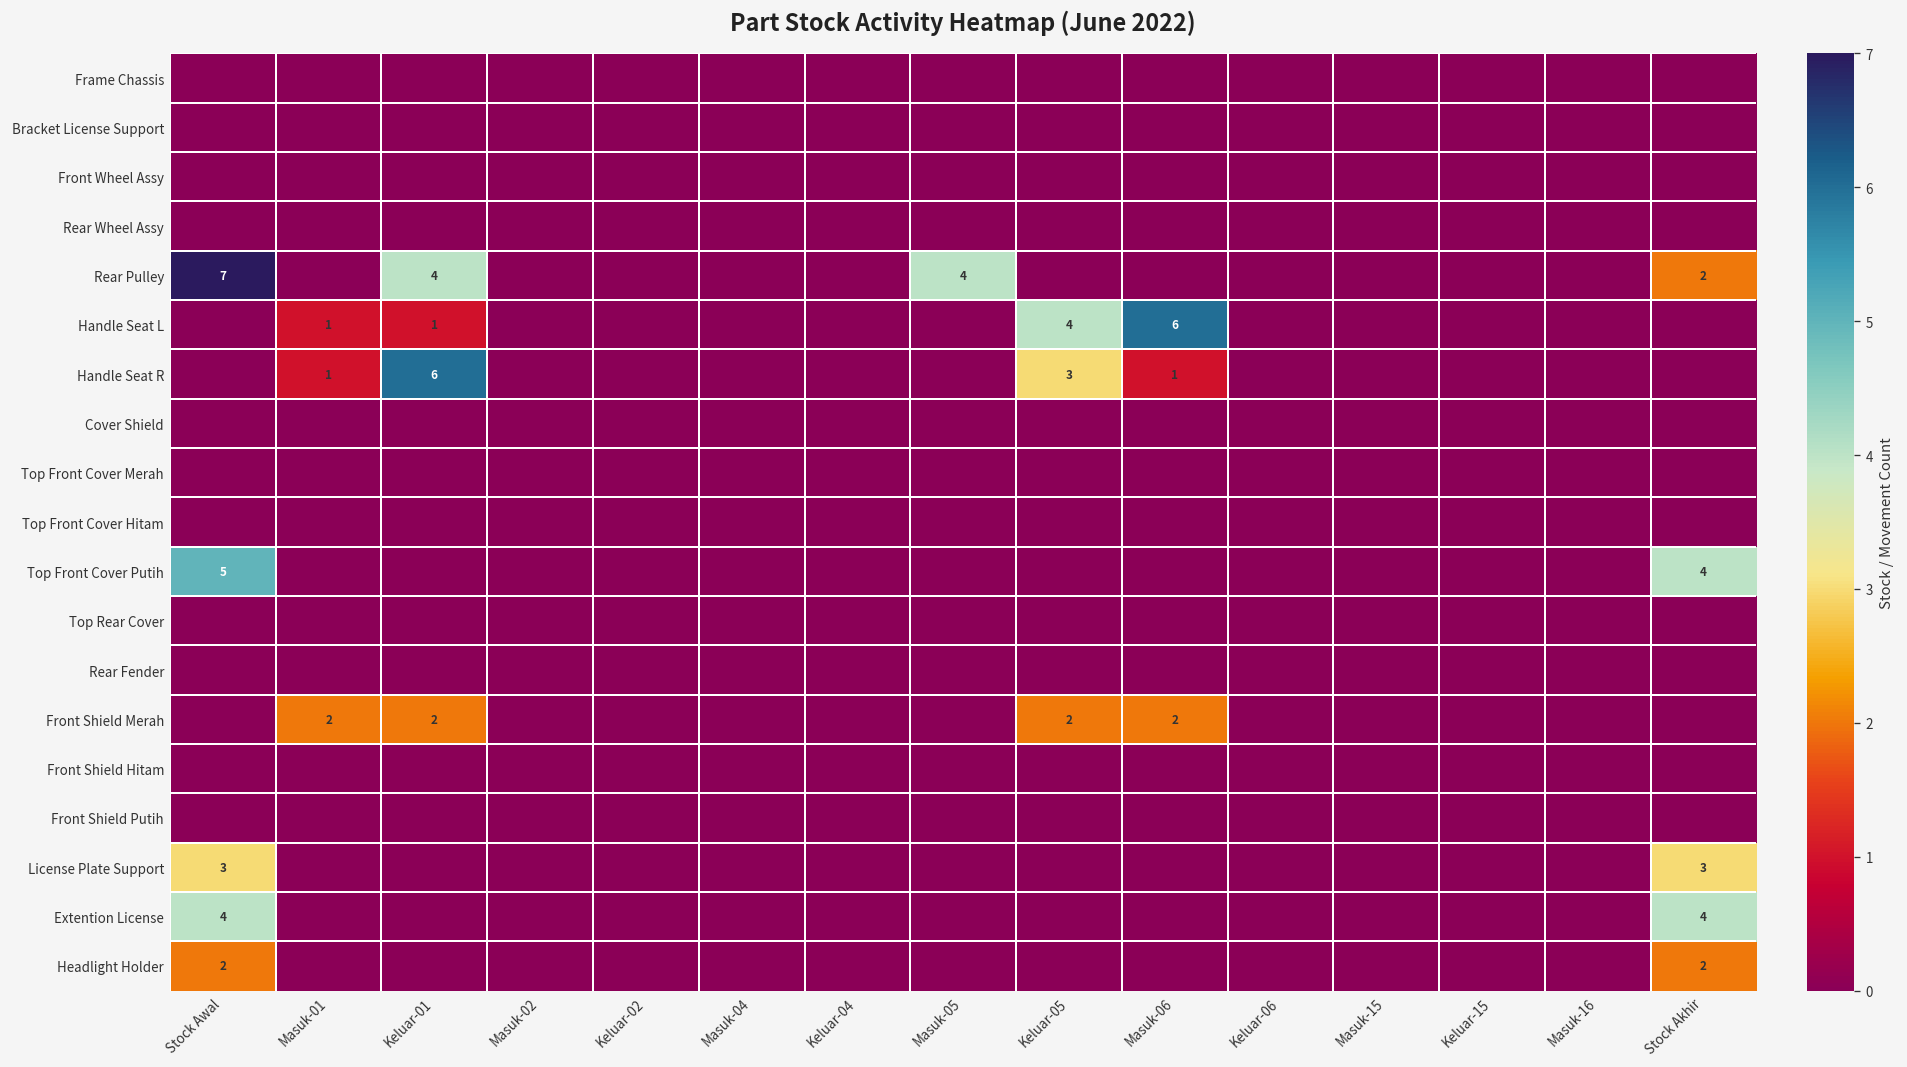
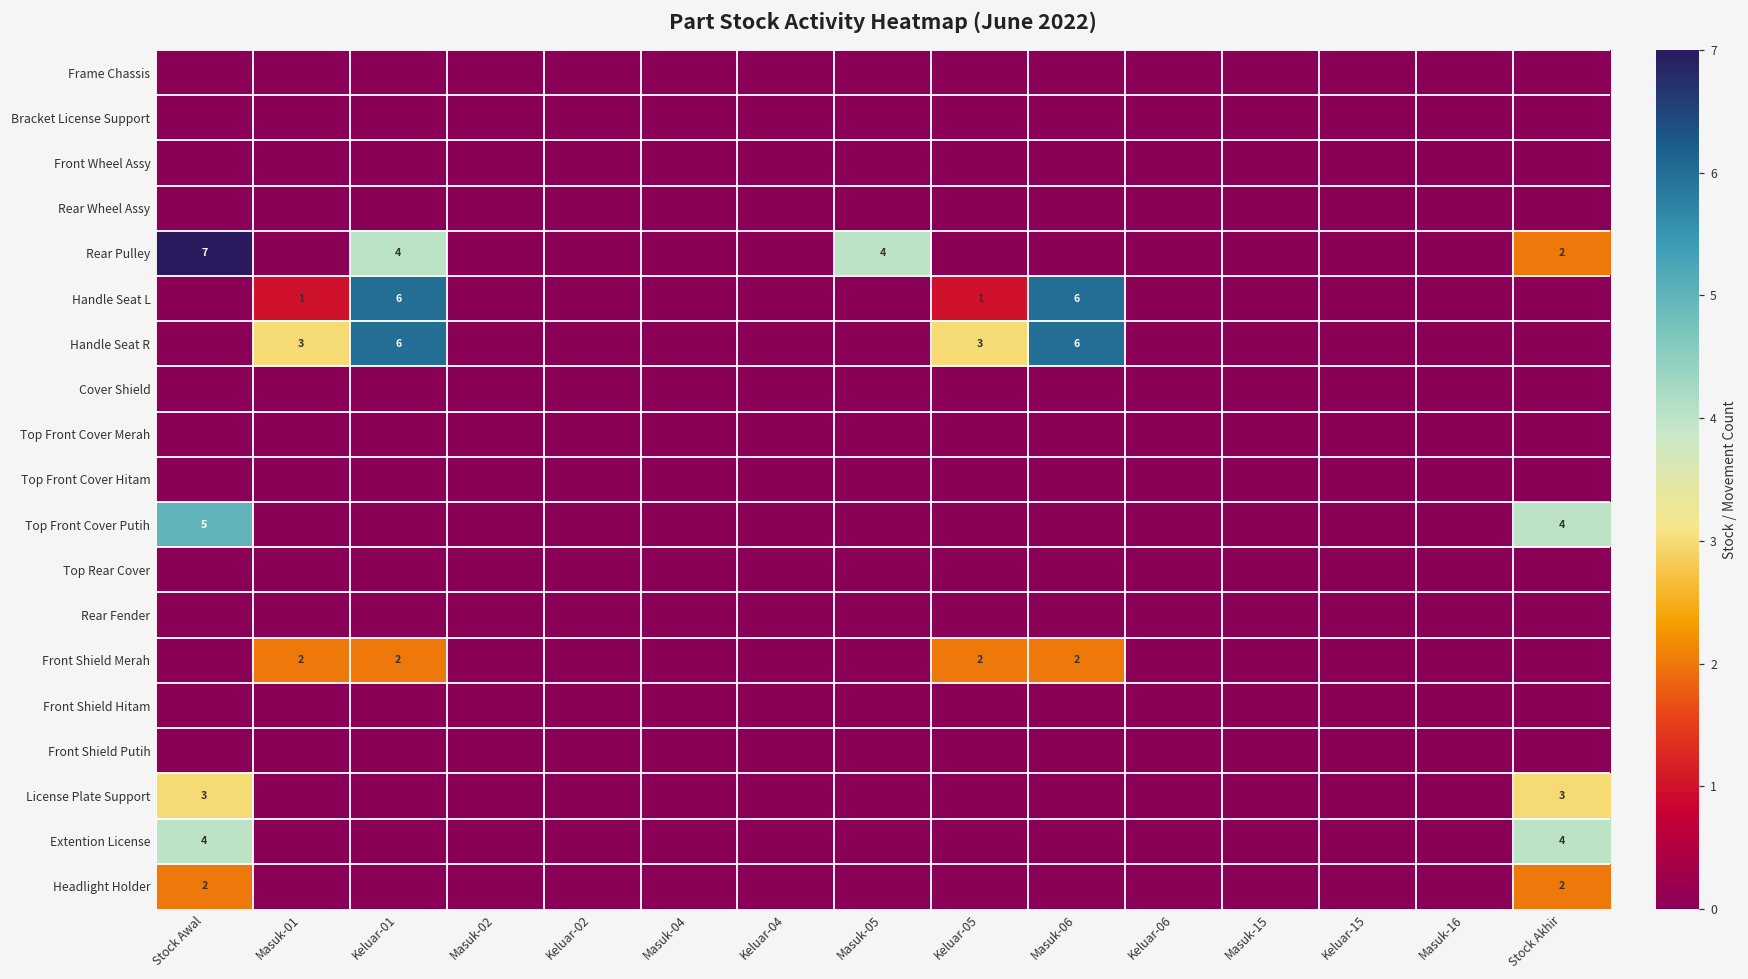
  {
    "Rear Pulley": {
      "Stock Awal": 7,
      "Keluar-01": 4,
      "Masuk-05": 4,
      "Stock Akhir": 2
    },
    "Handle Seat L": {
      "Masuk-01": 1,
-     "Keluar-01": 1,
-     "Keluar-05": 4,
+     "Keluar-01": 6,
+     "Keluar-05": 1,
      "Masuk-06": 6
    },
    "Handle Seat R": {
-     "Masuk-01": 1,
+     "Masuk-01": 3,
      "Keluar-01": 6,
      "Keluar-05": 3,
-     "Masuk-06": 1
+     "Masuk-06": 6
    },
    "Top Front Cover Putih": {
      "Stock Awal": 5,
      "Stock Akhir": 4
    },
    "Front Shield Merah": {
      "Masuk-01": 2,
      "Keluar-01": 2,
      "Keluar-05": 2,
      "Masuk-06": 2
    },
    "License Plate Support": {
      "Stock Awal": 3,
      "Stock Akhir": 3
    },
    "Extention License": {
      "Stock Awal": 4,
      "Stock Akhir": 4
    },
    "Headlight Holder": {
      "Stock Awal": 2,
      "Stock Akhir": 2
    }
  }
